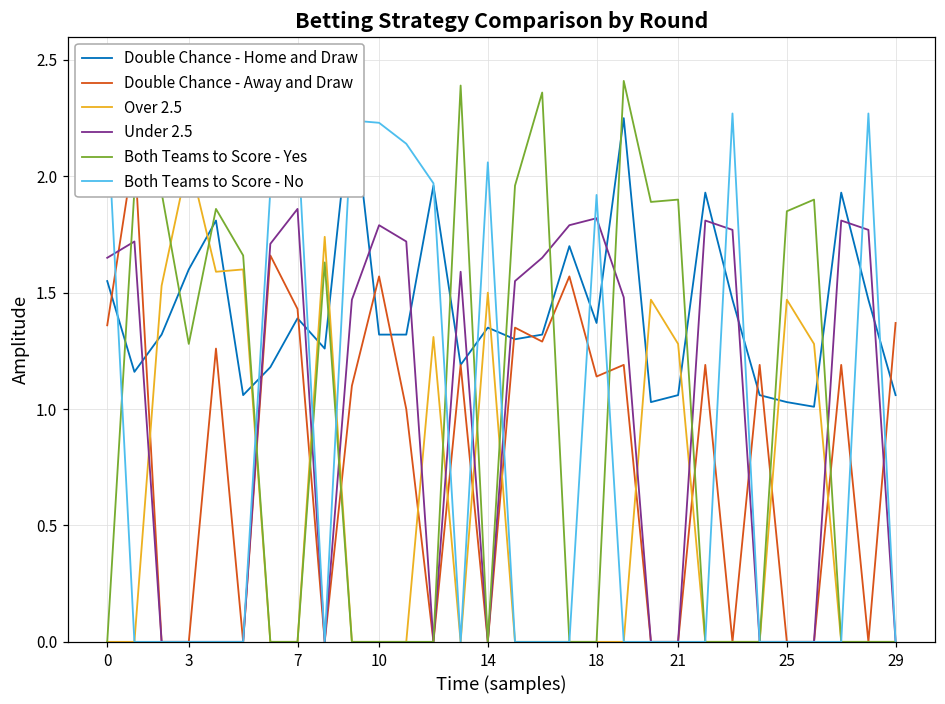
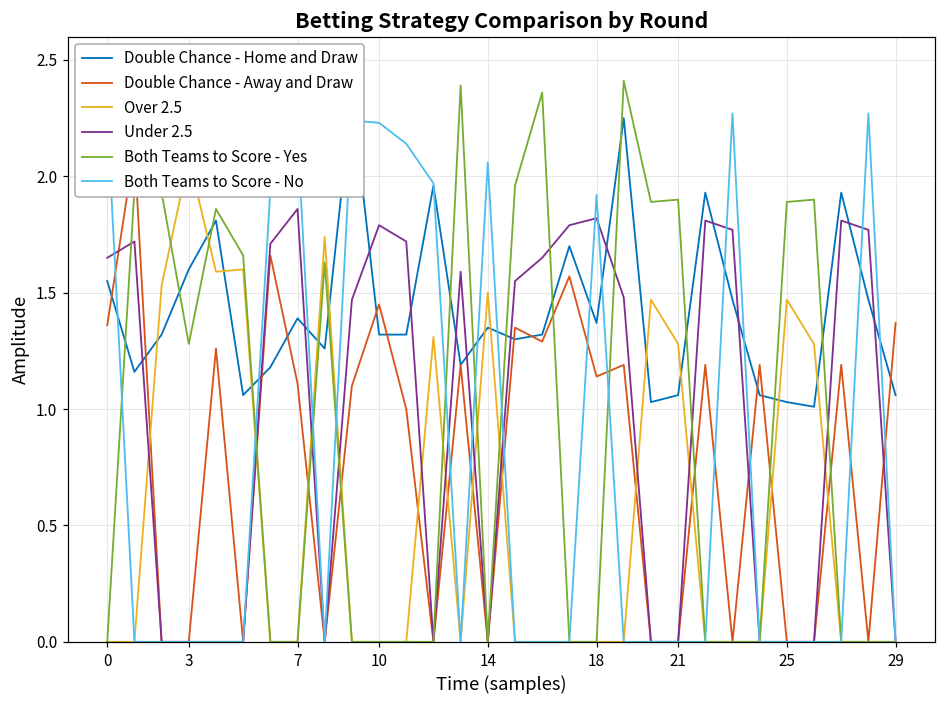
  {
    "Double Chance - Home and Draw": {
      "0": 1.55,
      "3": 1.60,
      "7": 1.39,
      "10": 1.32,
      "14": 1.35,
      "18": 1.37,
      "21": 1.06,
      "25": 1.03,
      "29": 1.06
    },
    "Double Chance - Away and Draw": {
      "0": 1.36,
-     "7": 1.43,
-     "10": 1.57,
+     "7": 1.11,
+     "10": 1.45,
      "18": 1.14,
      "29": 1.37
    },
    "Over 2.5": {
      "14": 1.50,
      "21": 1.28,
      "25": 1.47
    },
    "Under 2.5": {
      "0": 1.65,
      "7": 1.86,
      "10": 1.79,
      "18": 1.82
    },
    "Both Teams to Score - Yes": {
      "3": 1.28,
      "21": 1.90,
-     "25": 1.85
+     "25": 1.89
    },
    "Both Teams to Score - No": {
      "10": 2.23,
      "14": 2.06,
      "18": 1.92
    }
  }
